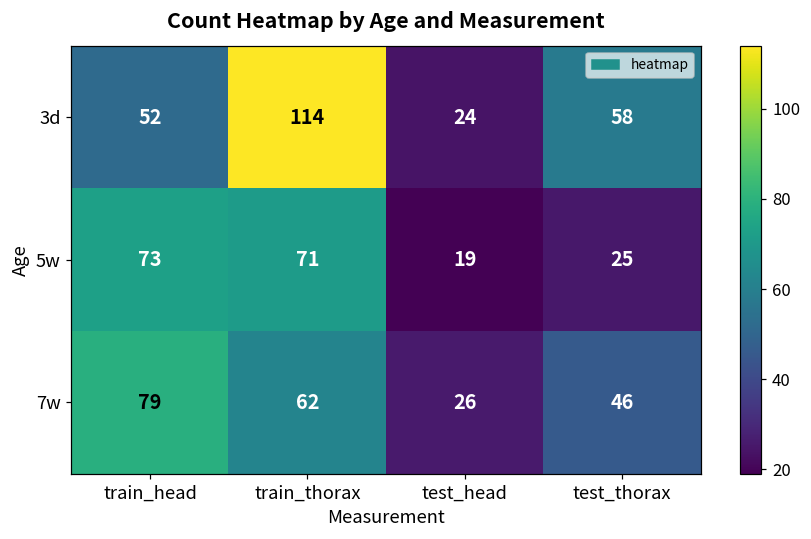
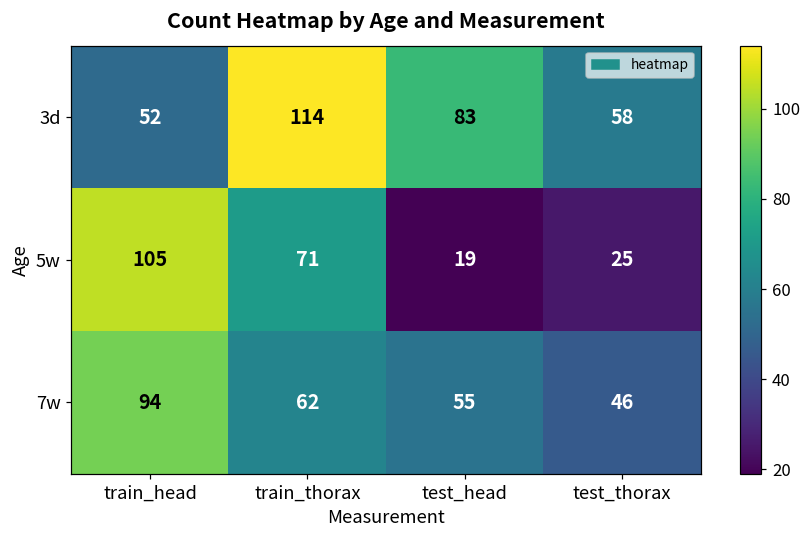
  {
    "3d": {
      "train_head": 52,
      "train_thorax": 114,
-     "test_head": 24,
+     "test_head": 83,
      "test_thorax": 58
    },
    "5w": {
-     "train_head": 73,
+     "train_head": 105,
      "train_thorax": 71,
      "test_head": 19,
      "test_thorax": 25
    },
    "7w": {
-     "train_head": 79,
+     "train_head": 94,
      "train_thorax": 62,
-     "test_head": 26,
+     "test_head": 55,
      "test_thorax": 46
    }
  }
